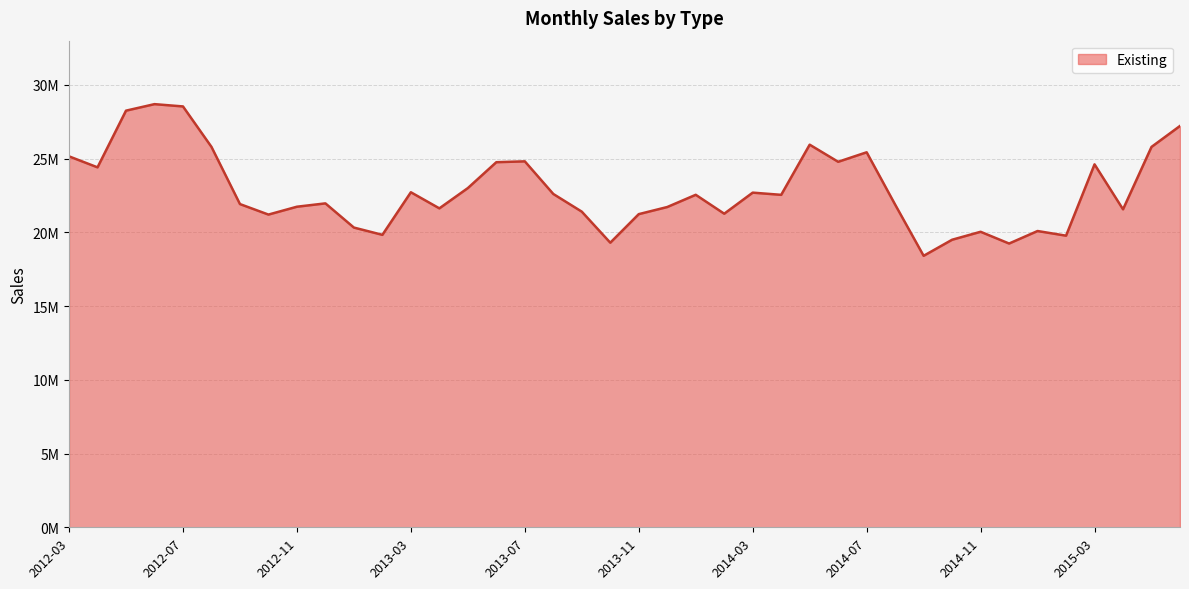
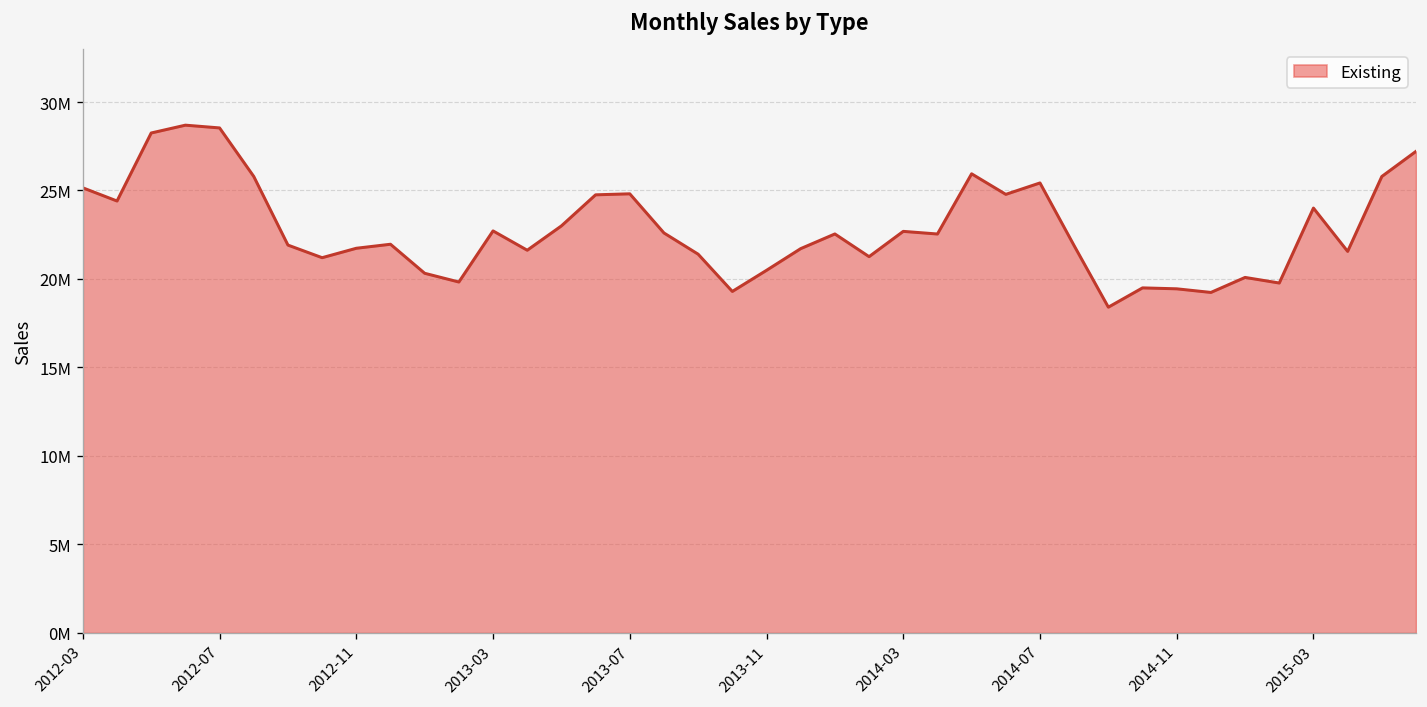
  {
    "2012-03": 25200000,
    "2012-07": 28500000,
    "2012-11": 21700000,
    "2013-03": 22700000,
    "2013-07": 24800000,
-   "2013-11": 21200000,
+   "2013-11": 20500000,
    "2014-03": 22700000,
    "2014-07": 25400000,
-   "2014-11": 20000000,
-   "2015-03": 24600000
+   "2014-11": 19400000,
+   "2015-03": 24000000
  }
